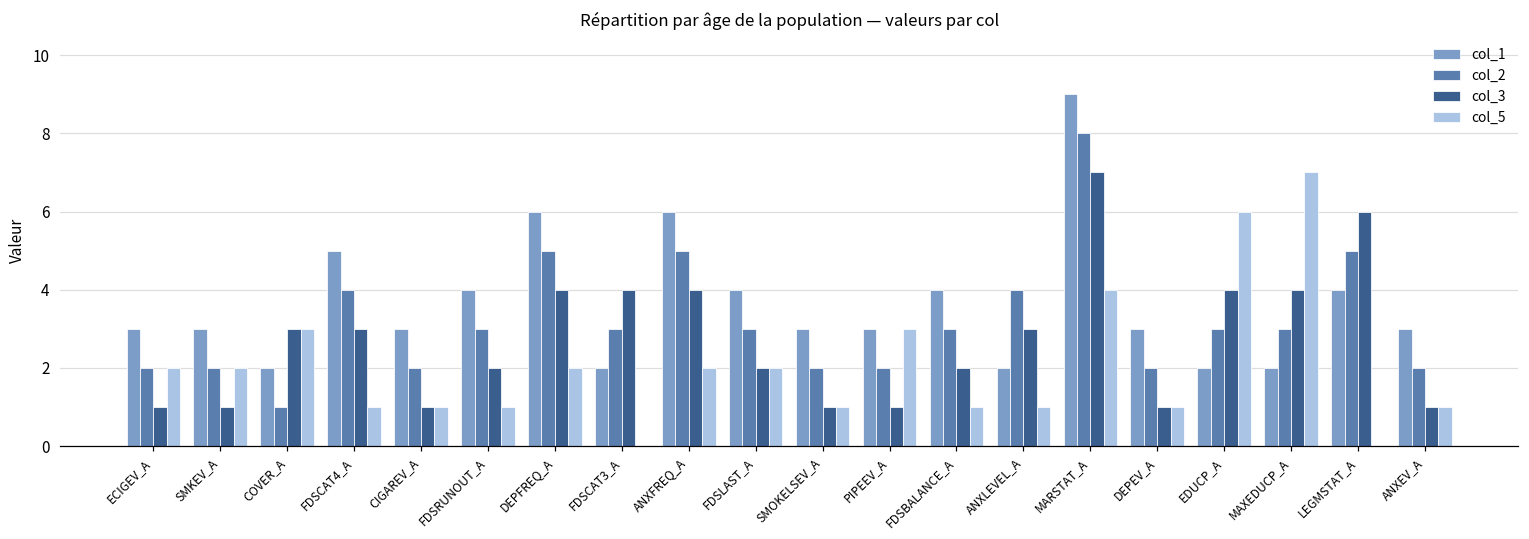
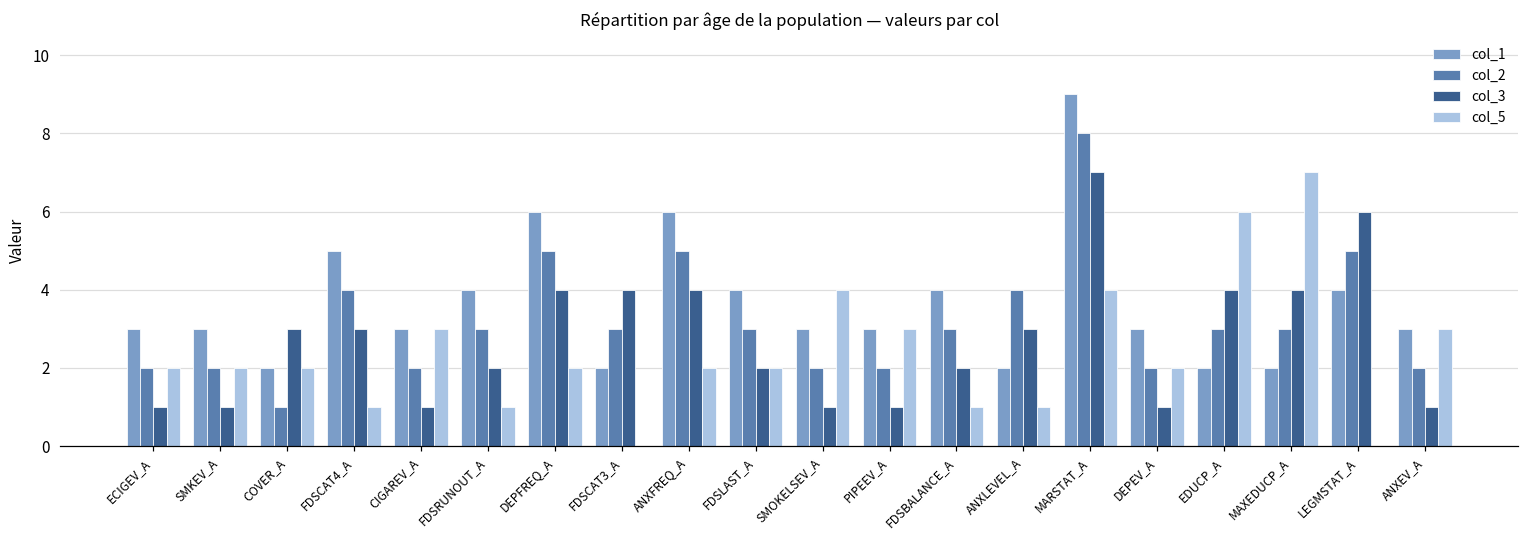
  {
    "col_5": {
      "ECIGEV_A": 2,
      "SMKEV_A": 2,
-     "COVER_A": 3,
+     "COVER_A": 2,
      "FDSCAT4_A": 1,
-     "CIGAREV_A": 1,
+     "CIGAREV_A": 3,
      "FDSRUNOUT_A": 1,
      "DEPFREQ_A": 2,
      "FDSCAT3_A": 0,
      "ANXFREQ_A": 2,
      "FDSLAST_A": 2,
-     "SMOKELSEV_A": 1,
+     "SMOKELSEV_A": 4,
      "PIPEEV_A": 3,
      "FDSBALANCE_A": 1,
      "ANXLEVEL_A": 1,
      "MARSTAT_A": 4,
-     "DEPEV_A": 1,
+     "DEPEV_A": 2,
      "EDUCP_A": 6,
      "MAXEDUCP_A": 7,
      "LEGMSTAT_A": 0,
-     "ANXEV_A": 1
+     "ANXEV_A": 3
    }
  }
